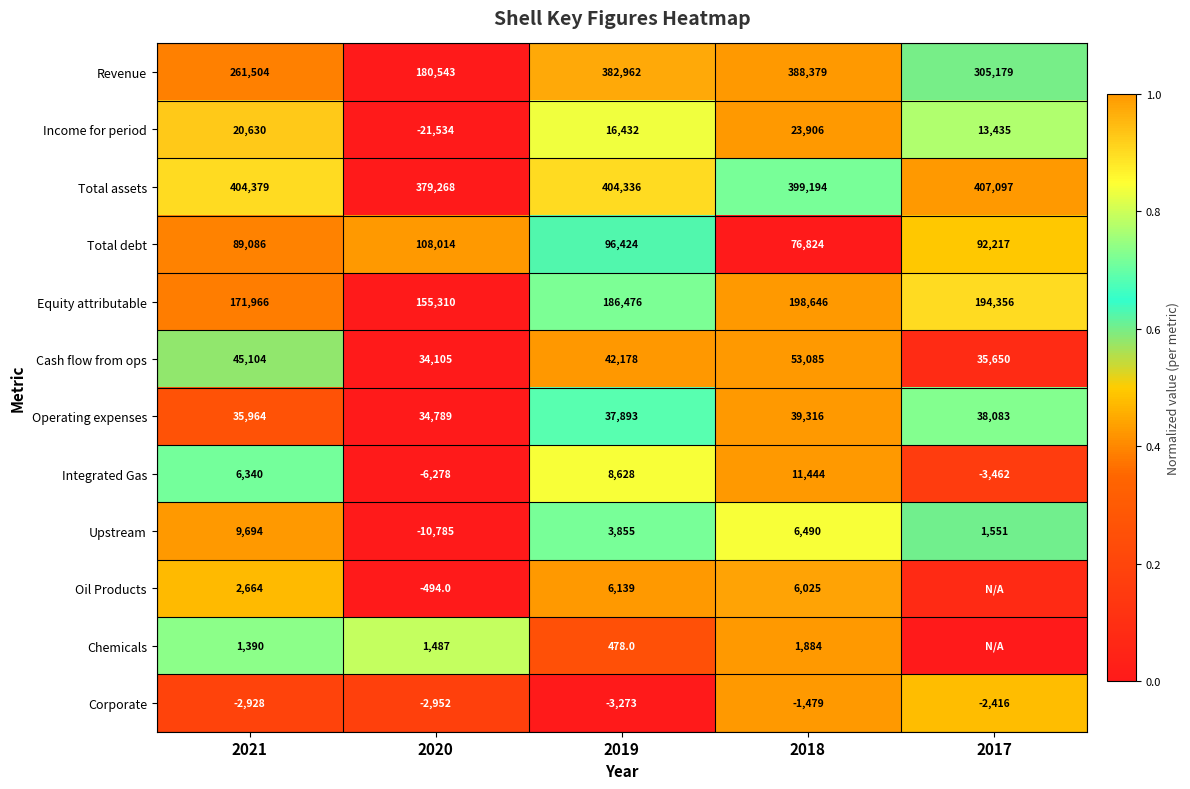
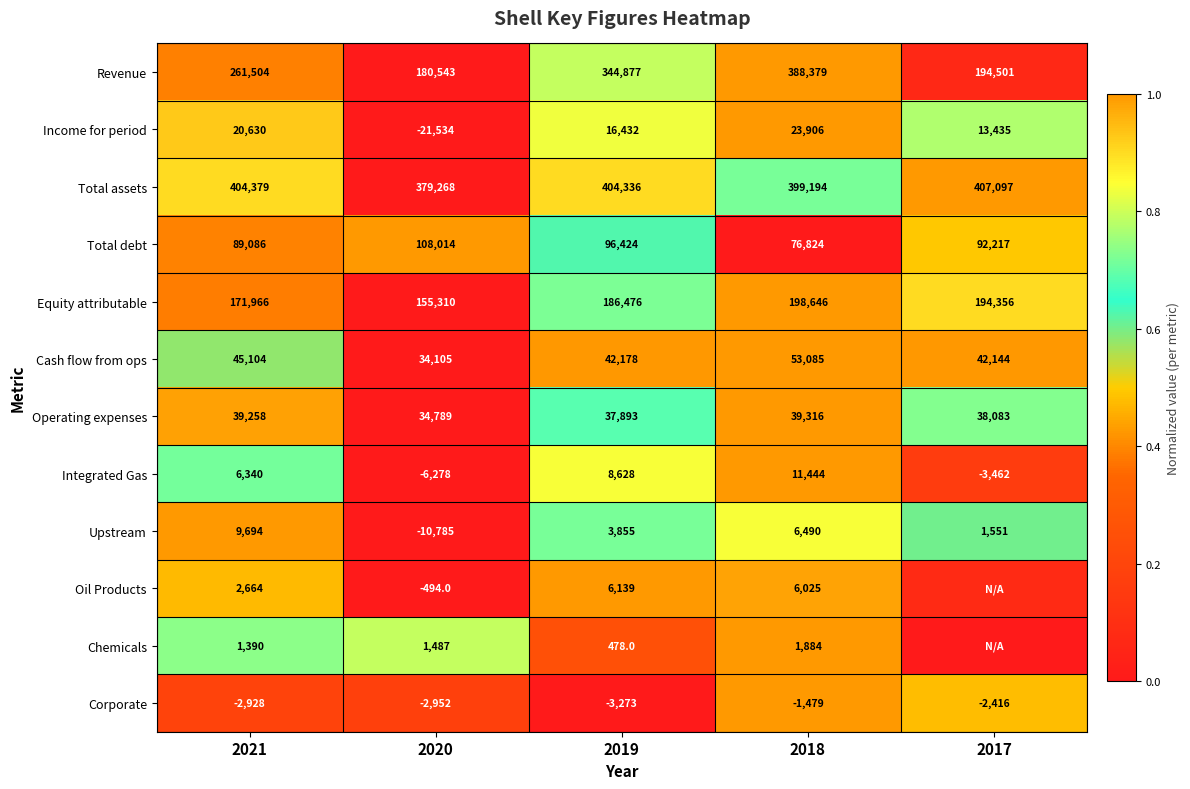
  {
    "Revenue": {
      "2021": "261,504",
      "2020": "180,543",
-     "2019": "382,962",
+     "2019": "344,877",
      "2018": "388,379",
-     "2017": "305,179"
+     "2017": "194,501"
    },
    "Income for period": {
      "2021": "20,630",
      "2020": "-21,534",
      "2019": "16,432",
      "2018": "23,906",
      "2017": "13,435"
    },
    "Total assets": {
      "2021": "404,379",
      "2020": "379,268",
      "2019": "404,336",
      "2018": "399,194",
      "2017": "407,097"
    },
    "Total debt": {
      "2021": "89,086",
      "2020": "108,014",
      "2019": "96,424",
      "2018": "76,824",
      "2017": "92,217"
    },
    "Equity attributable": {
      "2021": "171,966",
      "2020": "155,310",
      "2019": "186,476",
      "2018": "198,646",
      "2017": "194,356"
    },
    "Cash flow from ops": {
      "2021": "45,104",
      "2020": "34,105",
      "2019": "42,178",
      "2018": "53,085",
-     "2017": "35,650"
+     "2017": "42,144"
    },
    "Operating expenses": {
-     "2021": "35,964",
+     "2021": "39,258",
      "2020": "34,789",
      "2019": "37,893",
      "2018": "39,316",
      "2017": "38,083"
    },
    "Integrated Gas": {
      "2021": "6,340",
      "2020": "-6,278",
      "2019": "8,628",
      "2018": "11,444",
      "2017": "-3,462"
    },
    "Upstream": {
      "2021": "9,694",
      "2020": "-10,785",
      "2019": "3,855",
      "2018": "6,490",
      "2017": "1,551"
    },
    "Oil Products": {
      "2021": "2,664",
      "2020": "-494.0",
      "2019": "6,139",
      "2018": "6,025"
    },
    "Chemicals": {
      "2021": "1,390",
      "2020": "1,487",
      "2019": "478.0",
      "2018": "1,884"
    },
    "Corporate": {
      "2021": "-2,928",
      "2020": "-2,952",
      "2019": "-3,273",
      "2018": "-1,479",
      "2017": "-2,416"
    }
  }
